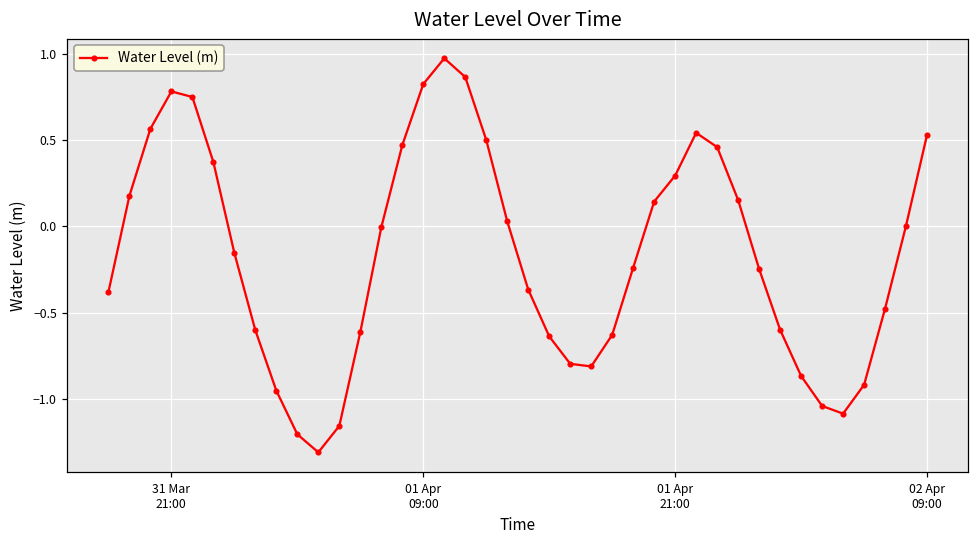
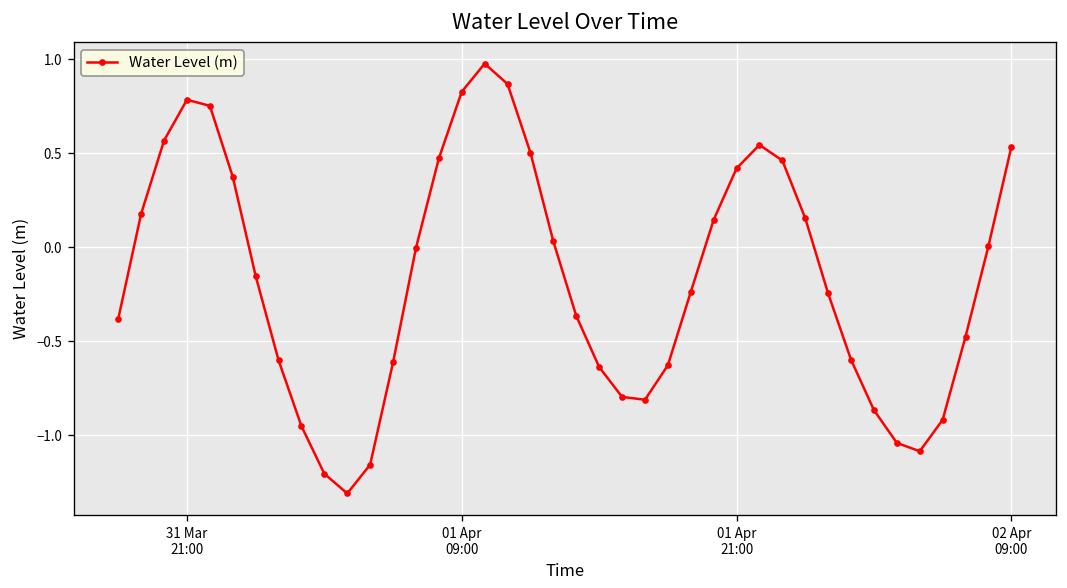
  {
    "31 Mar 21:00": 0.78,
    "01 Apr 09:00": 0.83,
-   "01 Apr 21:00": 0.30,
+   "01 Apr 21:00": 0.42,
    "02 Apr 09:00": 0.53
  }
